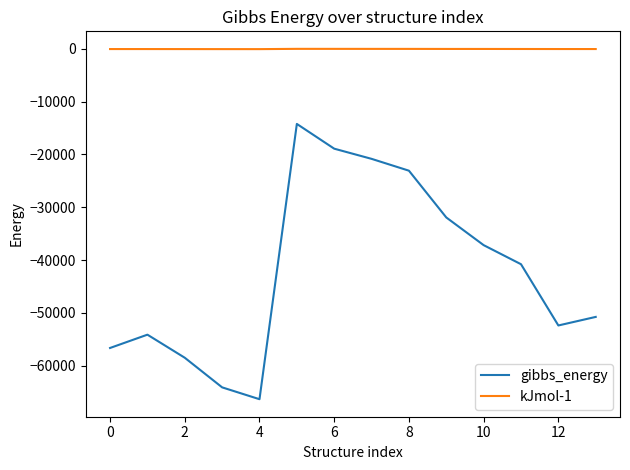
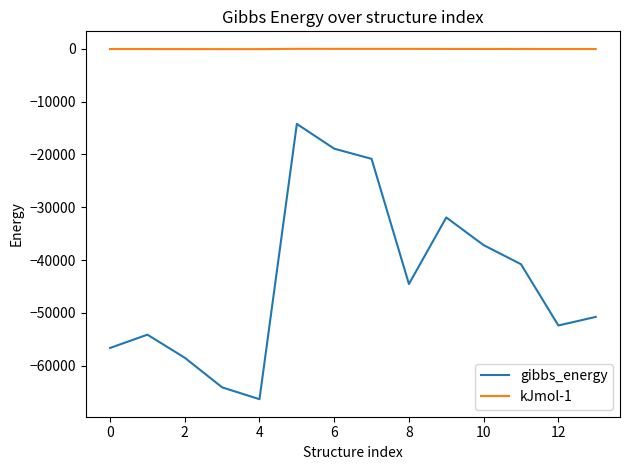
  {
    "gibbs_energy": {
      "0": -57000,
      "2": -58000,
      "4": -66000,
      "6": -19000,
-     "8": -23000,
+     "8": -45000,
      "10": -37000,
      "12": -52000
    },
    "kJmol-1": {
      "0": 0,
      "2": 0,
      "4": 0,
      "6": 0,
      "8": 0,
      "10": 0,
      "12": 0
    }
  }
